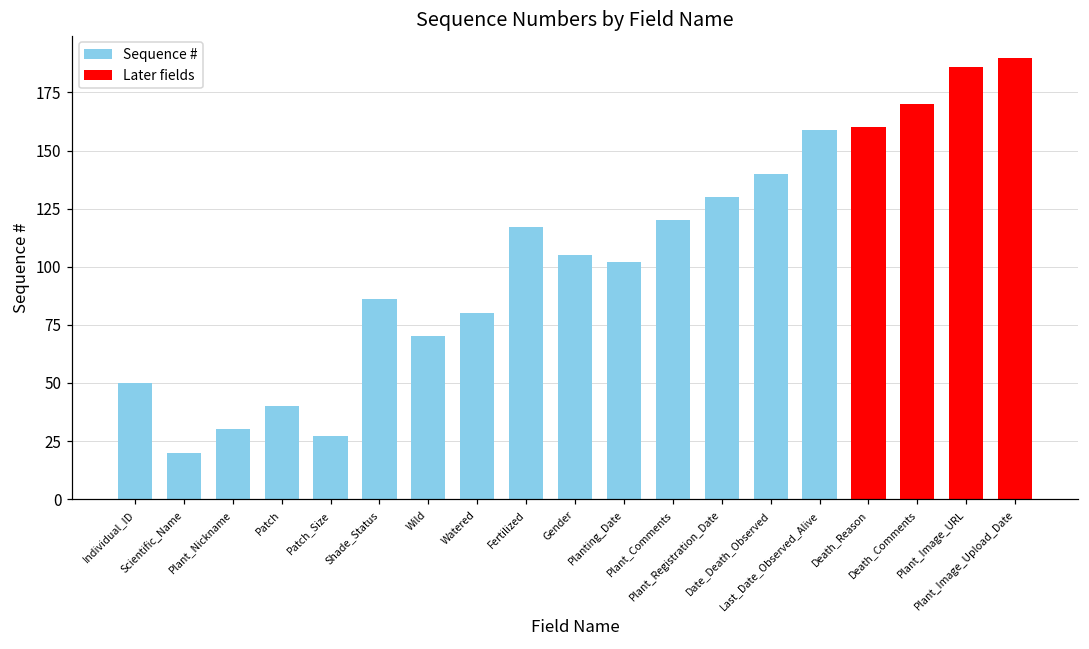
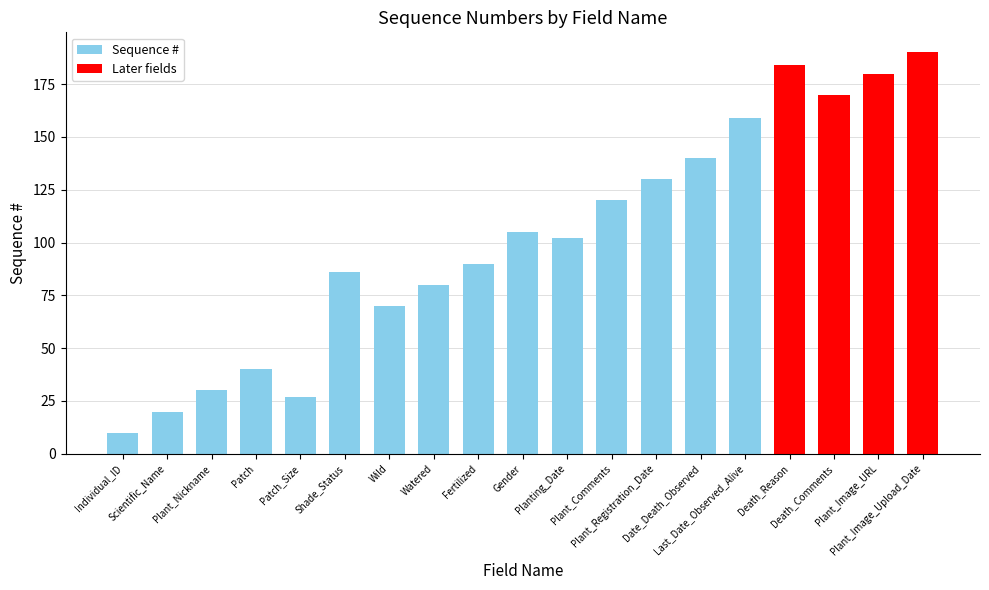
  {
-   "Individual_ID": 50,
+   "Individual_ID": 10,
    "Scientific_Name": 20,
    "Plant_Nickname": 30,
    "Patch": 40,
    "Patch_Size": 27,
    "Shade_Status": 86,
    "Wild": 70,
    "Watered": 80,
-   "Fertilized": 117,
+   "Fertilized": 90,
    "Gender": 105,
    "Planting_Date": 102,
    "Plant_Comments": 120,
    "Plant_Registration_Date": 130,
    "Date_Death_Observed": 140,
    "Last_Date_Observed_Alive": 159,
-   "Death_Reason": 160,
+   "Death_Reason": 184,
    "Death_Comments": 170,
-   "Plant_Image_URL": 186,
+   "Plant_Image_URL": 180,
    "Plant_Image_Upload_Date": 190
  }
